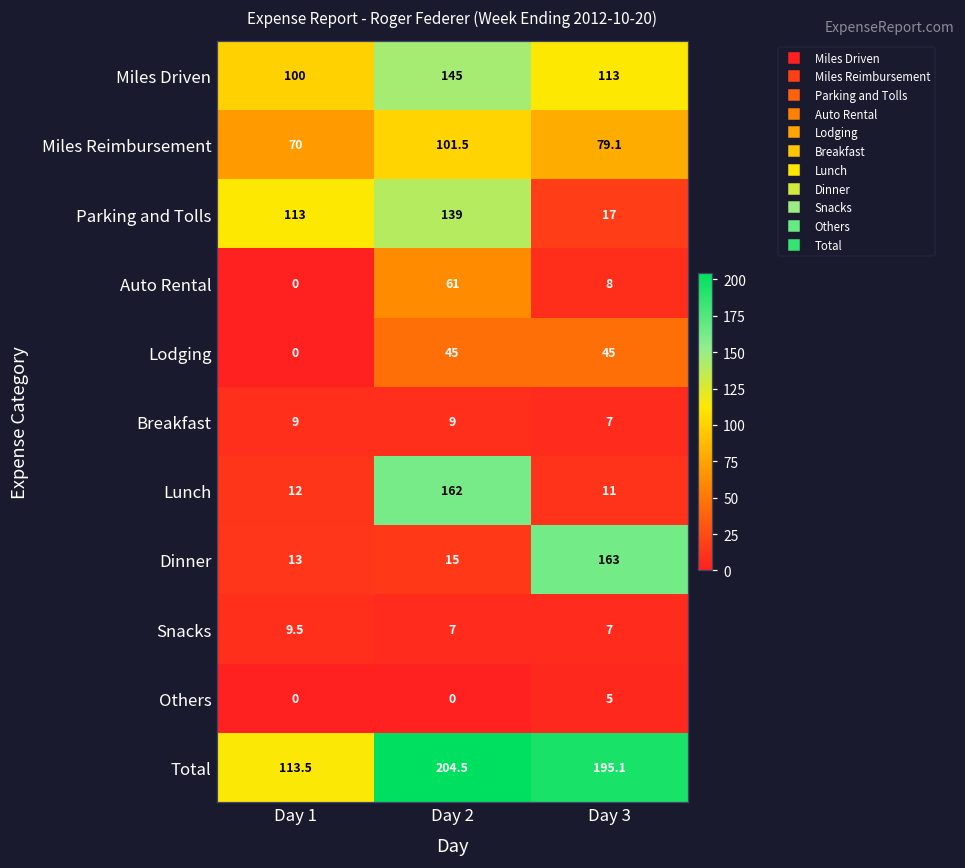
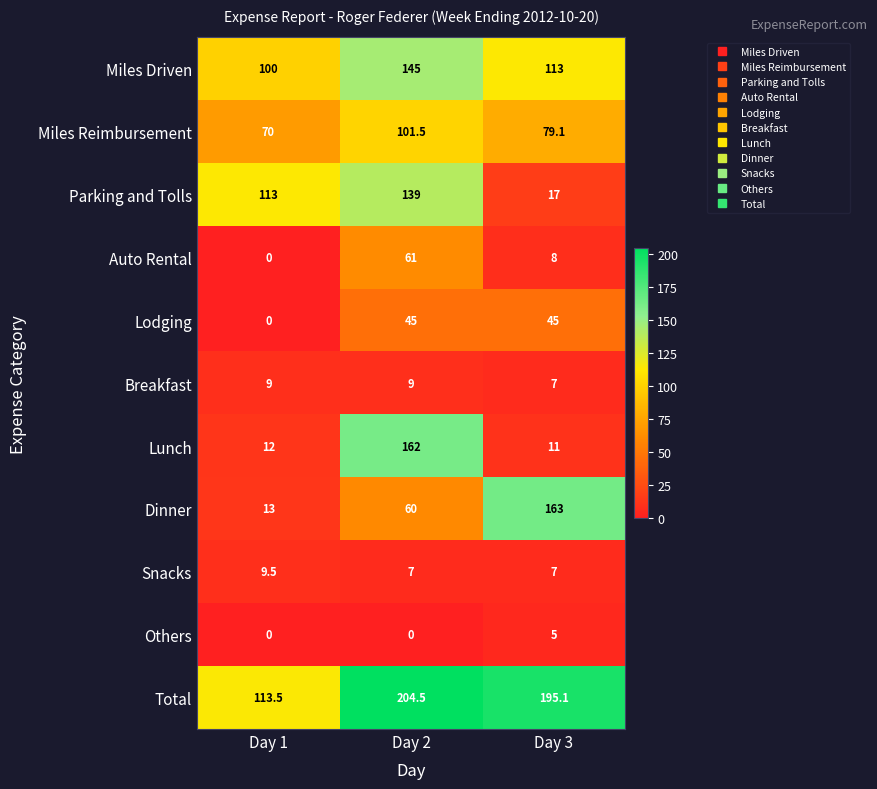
  {
    "Miles Driven": {
      "Day 1": 100,
      "Day 2": 145,
      "Day 3": 113
    },
    "Miles Reimbursement": {
      "Day 1": 70,
      "Day 2": 101.5,
      "Day 3": 79.1
    },
    "Parking and Tolls": {
      "Day 1": 113,
      "Day 2": 139,
      "Day 3": 17
    },
    "Auto Rental": {
      "Day 1": 0,
      "Day 2": 61,
      "Day 3": 8
    },
    "Lodging": {
      "Day 1": 0,
      "Day 2": 45,
      "Day 3": 45
    },
    "Breakfast": {
      "Day 1": 9,
      "Day 2": 9,
      "Day 3": 7
    },
    "Lunch": {
      "Day 1": 12,
      "Day 2": 162,
      "Day 3": 11
    },
    "Dinner": {
      "Day 1": 13,
-     "Day 2": 15,
+     "Day 2": 60,
      "Day 3": 163
    },
    "Snacks": {
      "Day 1": 9.5,
      "Day 2": 7,
      "Day 3": 7
    },
    "Others": {
      "Day 1": 0,
      "Day 2": 0,
      "Day 3": 5
    },
    "Total": {
      "Day 1": 113.5,
      "Day 2": 204.5,
      "Day 3": 195.1
    }
  }
